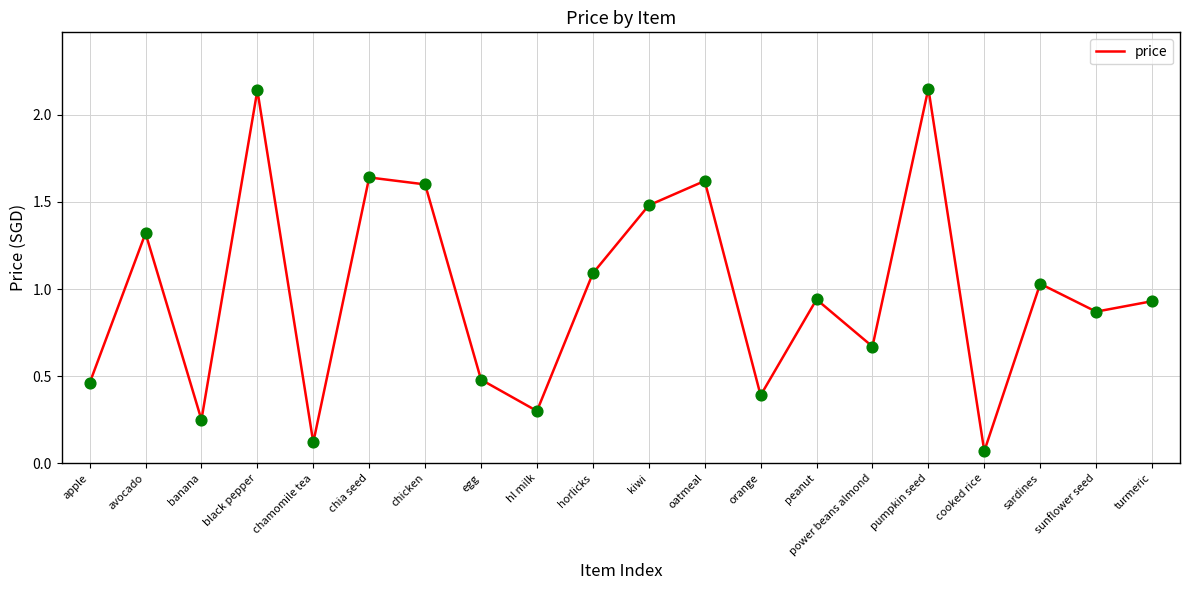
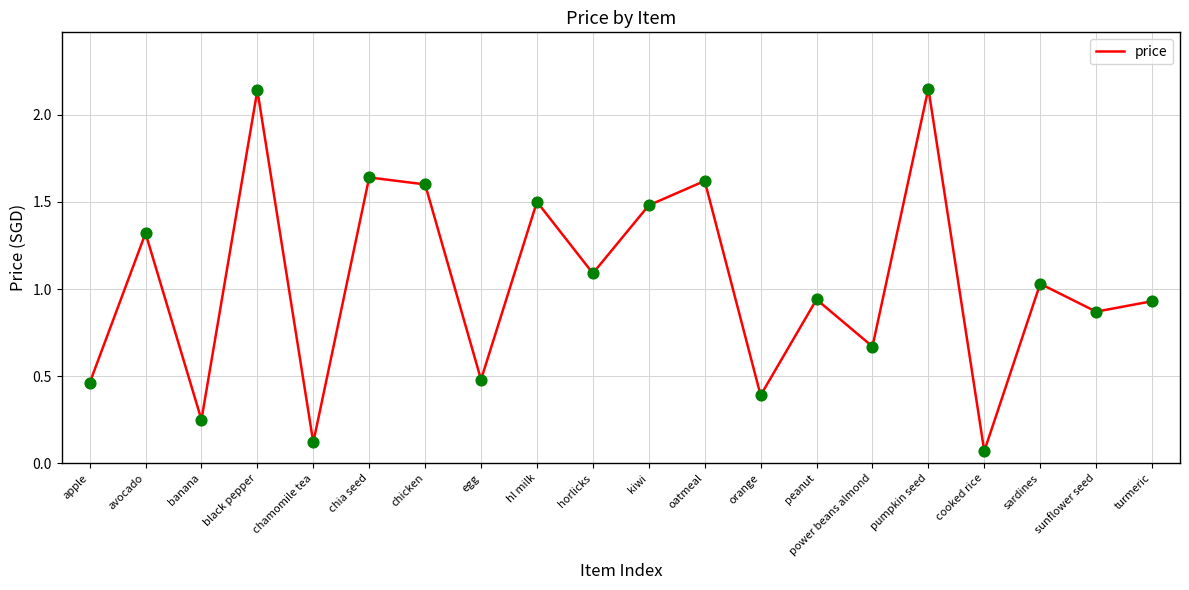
  {
    "apple": 0.46,
    "avocado": 1.32,
    "banana": 0.25,
    "black pepper": 2.14,
    "chamomile tea": 0.12,
    "chia seed": 1.64,
    "chicken": 1.6,
    "egg": 0.48,
-   "hl milk": 0.3,
+   "hl milk": 1.5,
    "horlicks": 1.1,
    "kiwi": 1.48,
    "oatmeal": 1.62,
    "orange": 0.4,
    "peanut": 0.94,
    "power beans almond": 0.67,
    "pumpkin seed": 2.15,
    "cooked rice": 0.07,
    "sardines": 1.03,
    "sunflower seed": 0.87,
    "turmeric": 0.93
  }
